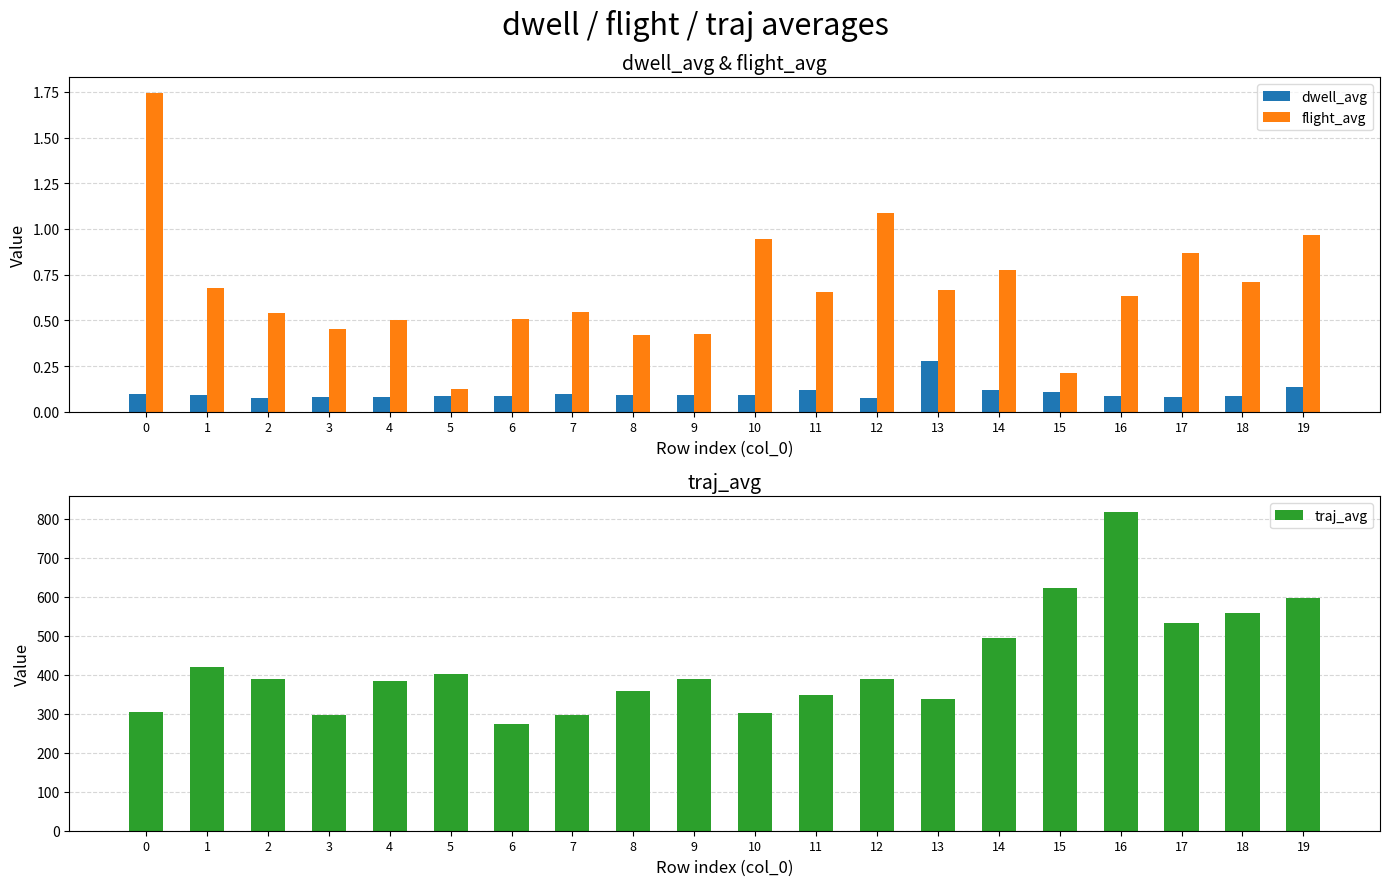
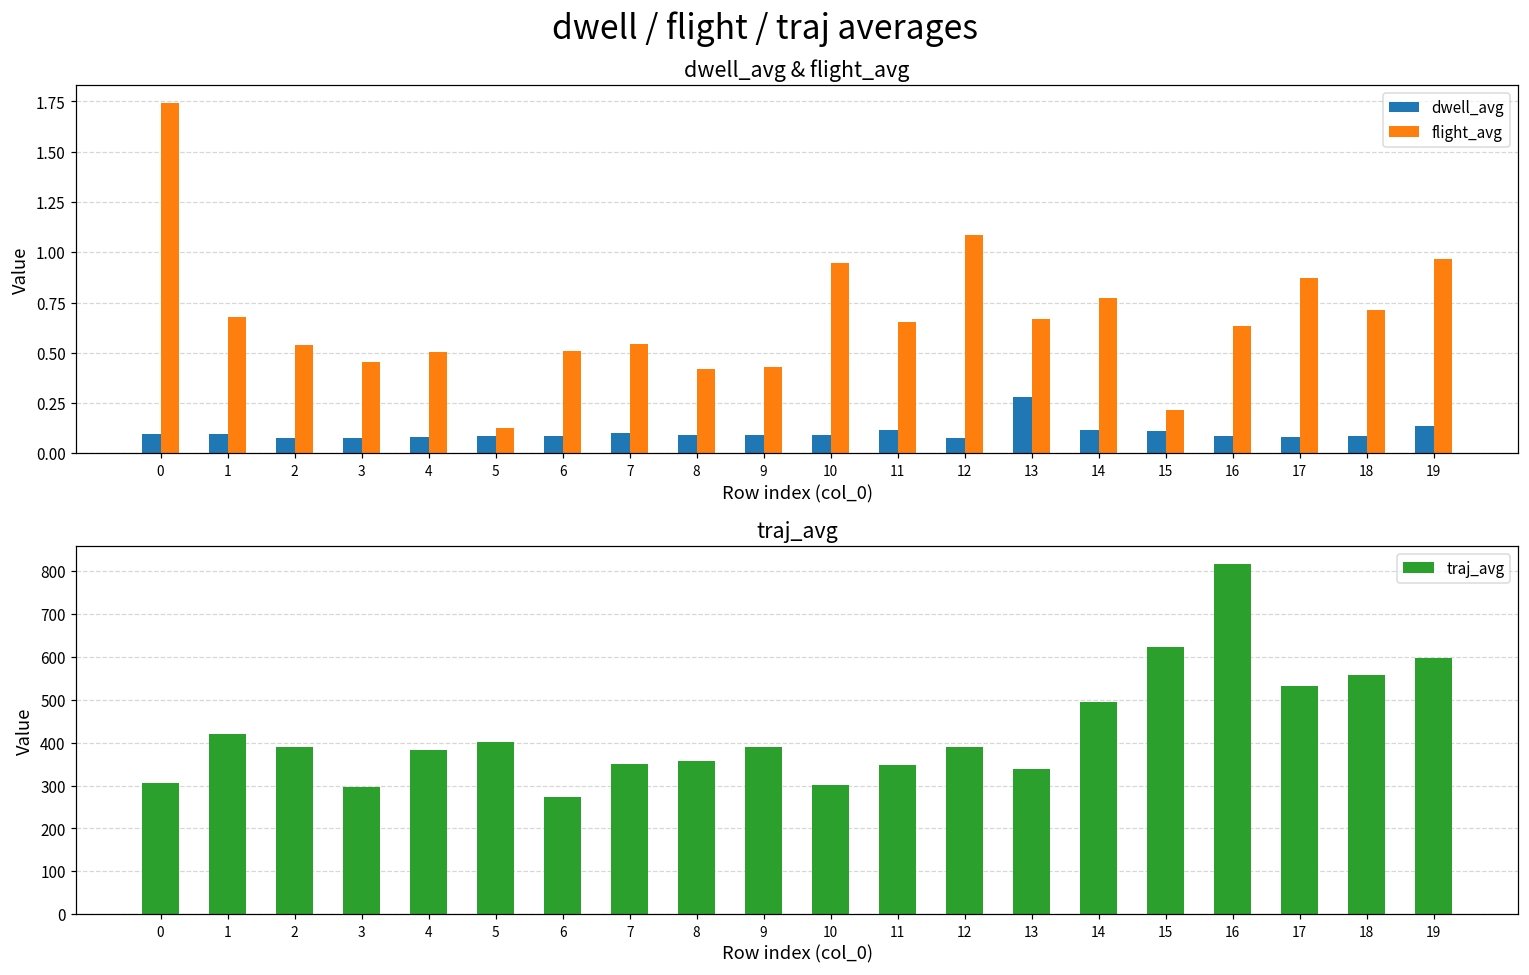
  {
    "dwell_avg & flight_avg": {
      "dwell_avg": {
        "0": 0.10,
        "1": 0.09,
        "2": 0.08,
        "3": 0.08,
        "4": 0.08,
        "5": 0.09,
        "6": 0.09,
        "7": 0.10,
        "8": 0.09,
        "9": 0.09,
        "10": 0.09,
        "11": 0.12,
        "12": 0.07,
        "13": 0.28,
        "14": 0.12,
        "15": 0.11,
        "16": 0.09,
        "17": 0.08,
        "18": 0.08,
        "19": 0.13
      },
      "flight_avg": {
        "0": 1.74,
        "1": 0.68,
        "2": 0.54,
        "3": 0.45,
        "4": 0.50,
        "5": 0.13,
        "6": 0.51,
        "7": 0.55,
        "8": 0.42,
        "9": 0.43,
        "10": 0.95,
        "11": 0.65,
        "12": 1.08,
        "13": 0.67,
        "14": 0.77,
        "15": 0.21,
        "16": 0.63,
        "17": 0.87,
        "18": 0.71,
        "19": 0.97
      }
    },
    "traj_avg": {
      "0": 310,
      "1": 420,
      "2": 390,
      "3": 300,
      "4": 380,
      "5": 400,
      "6": 270,
-     "7": 300,
+     "7": 350,
      "8": 360,
      "9": 390,
      "10": 300,
      "11": 350,
      "12": 390,
      "13": 340,
      "14": 490,
      "15": 620,
      "16": 820,
      "17": 530,
      "18": 560,
      "19": 600
    }
  }
